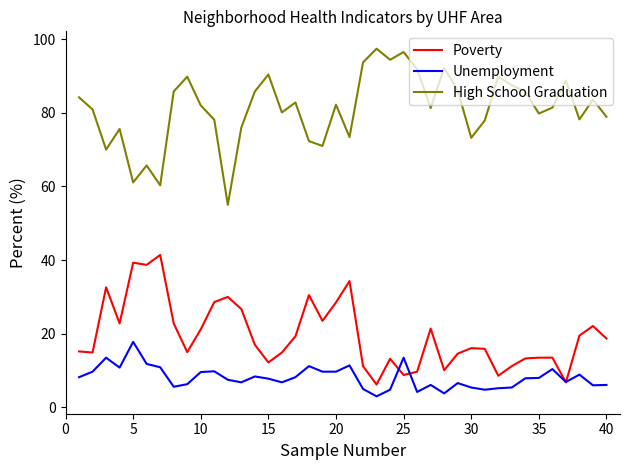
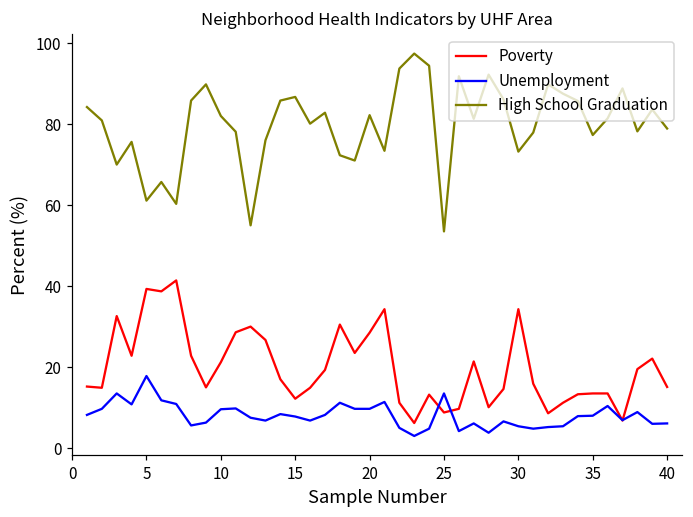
  {
    "Poverty": {
      "5": 39,
      "10": 21,
      "15": 12,
      "20": 29,
      "25": 9,
-     "30": 16,
+     "30": 34,
      "35": 14,
-     "40": 19
+     "40": 15
    },
    "Unemployment": {
      "5": 18,
      "10": 10,
      "15": 8,
      "20": 10,
      "25": 14,
      "30": 5,
      "35": 8,
      "40": 6
    },
    "High School Graduation": {
      "5": 61,
      "10": 82,
-     "15": 90,
+     "15": 87,
      "20": 82,
-     "25": 97,
+     "25": 54,
      "30": 73,
-     "35": 80,
+     "35": 77,
      "40": 79
    }
  }
